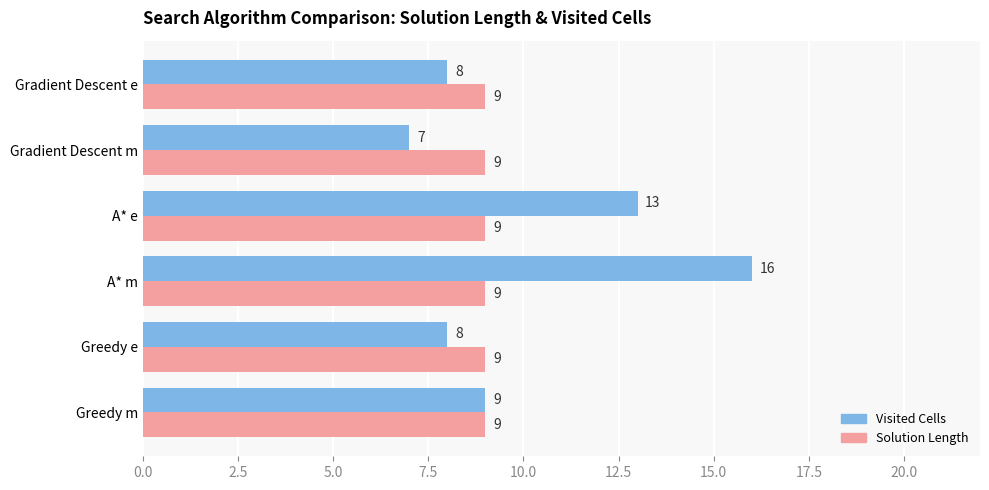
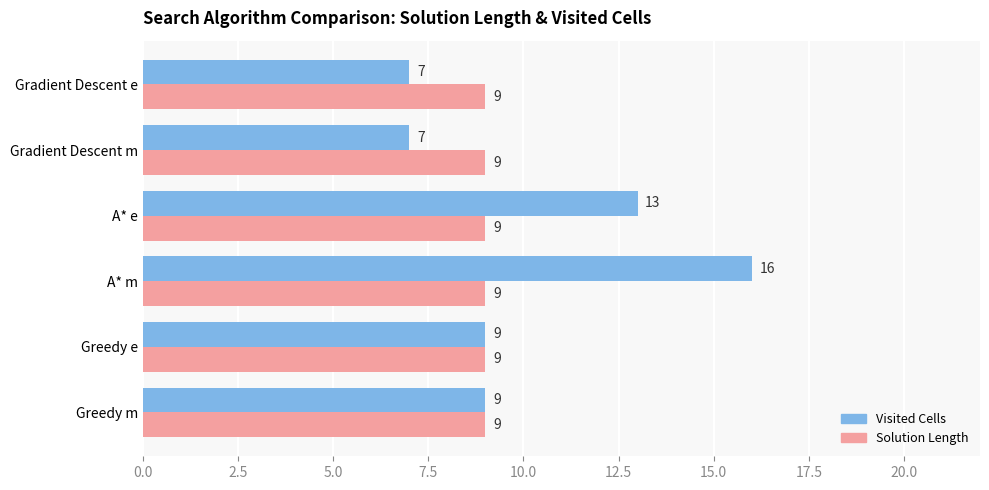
  {
    "Visited Cells": {
-     "Gradient Descent e": 8,
+     "Gradient Descent e": 7,
      "Gradient Descent m": 7,
      "A* e": 13,
      "A* m": 16,
-     "Greedy e": 8,
+     "Greedy e": 9,
      "Greedy m": 9
    },
    "Solution Length": {
      "Gradient Descent e": 9,
      "Gradient Descent m": 9,
      "A* e": 9,
      "A* m": 9,
      "Greedy e": 9,
      "Greedy m": 9
    }
  }
